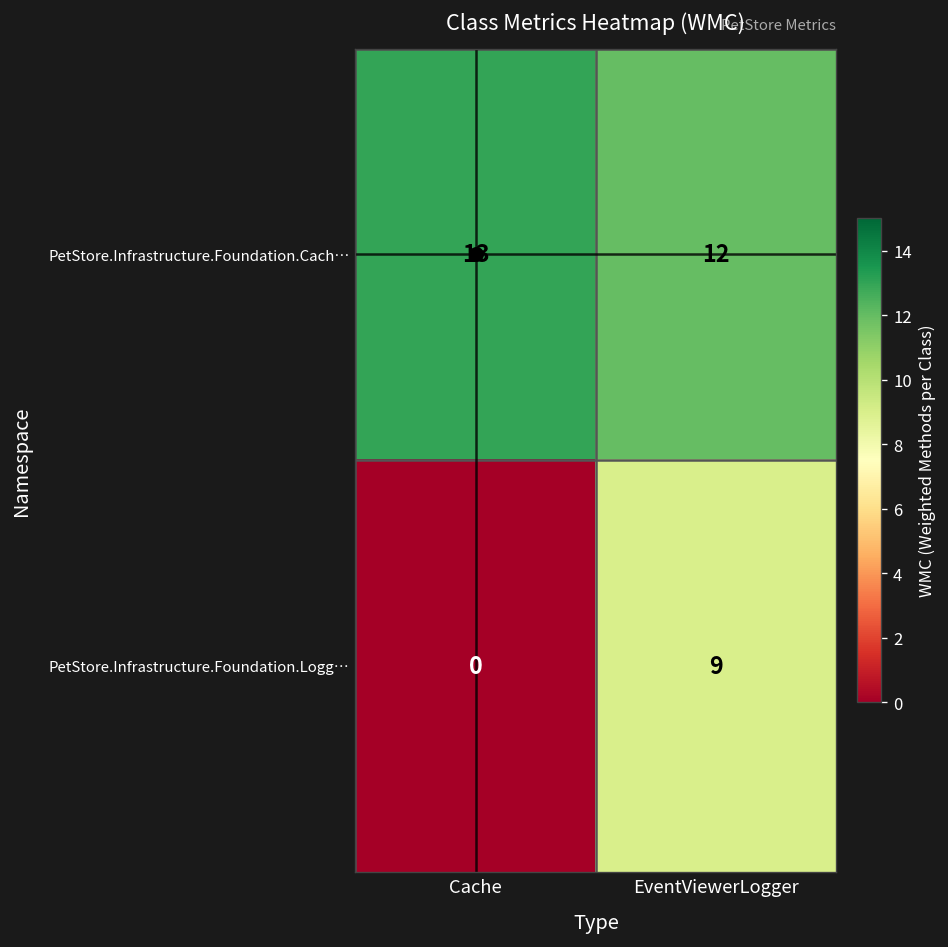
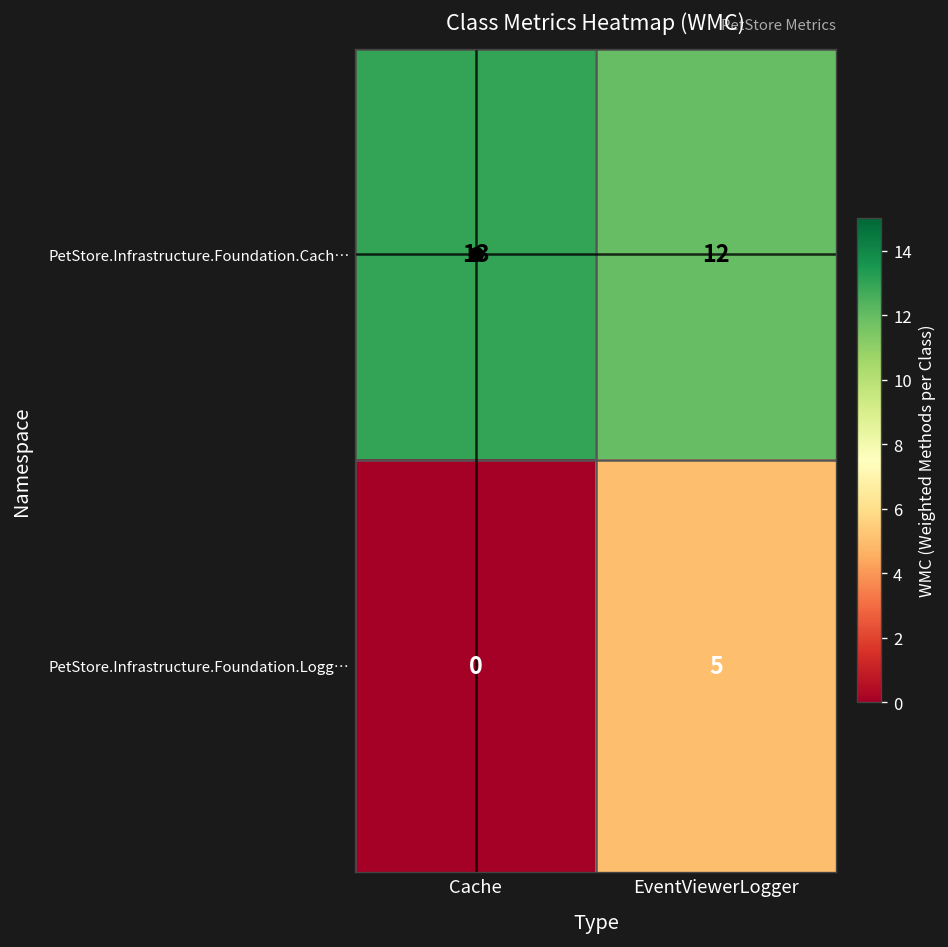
  {
    "PetStore.Infrastructure.Foundation.Cach…": {
      "EventViewerLogger": 12
    },
    "PetStore.Infrastructure.Foundation.Logg…": {
      "Cache": 0,
-     "EventViewerLogger": 9
+     "EventViewerLogger": 5
    }
  }
